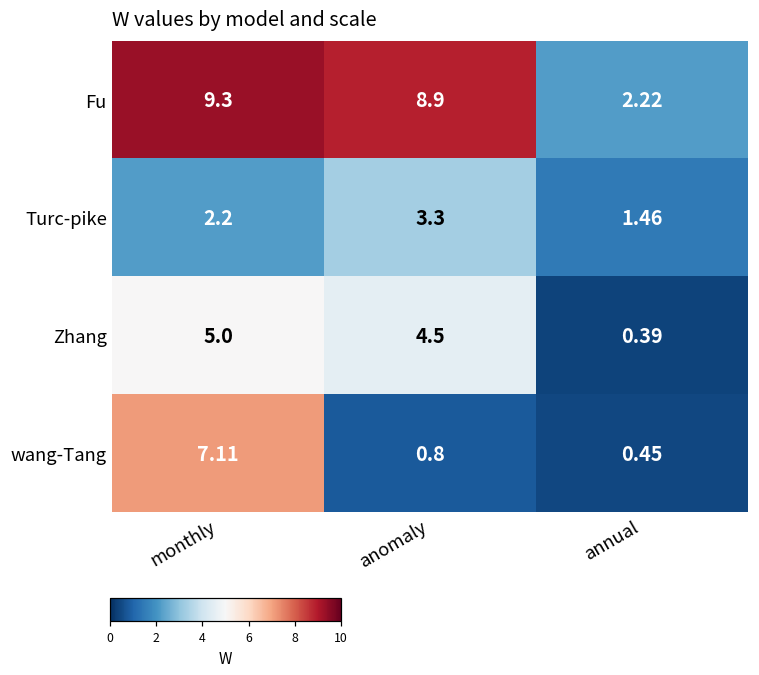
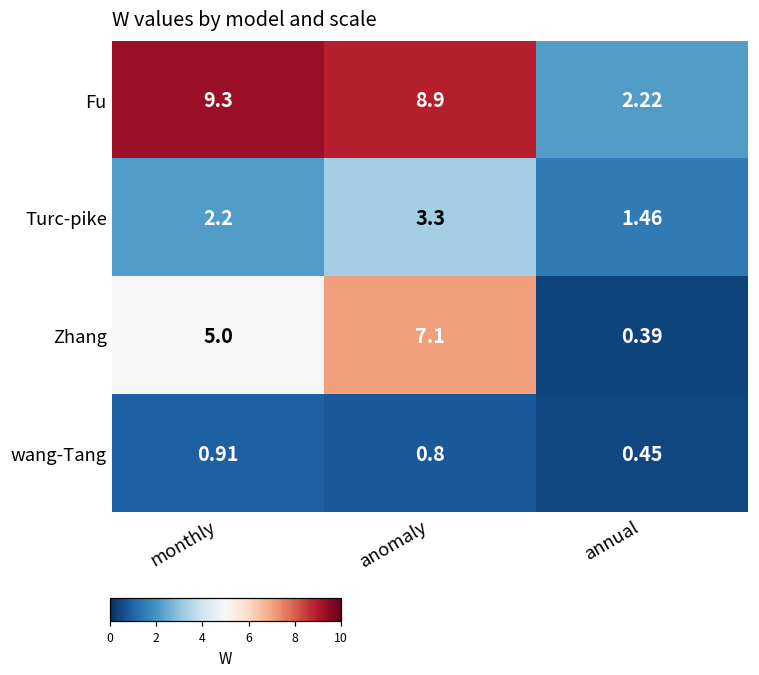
  {
    "Fu": {
      "monthly": 9.3,
      "anomaly": 8.9,
      "annual": 2.22
    },
    "Turc-pike": {
      "monthly": 2.2,
      "anomaly": 3.3,
      "annual": 1.46
    },
    "Zhang": {
      "monthly": 5.0,
-     "anomaly": 4.5,
+     "anomaly": 7.1,
      "annual": 0.39
    },
    "wang-Tang": {
-     "monthly": 7.11,
+     "monthly": 0.91,
      "anomaly": 0.8,
      "annual": 0.45
    }
  }
